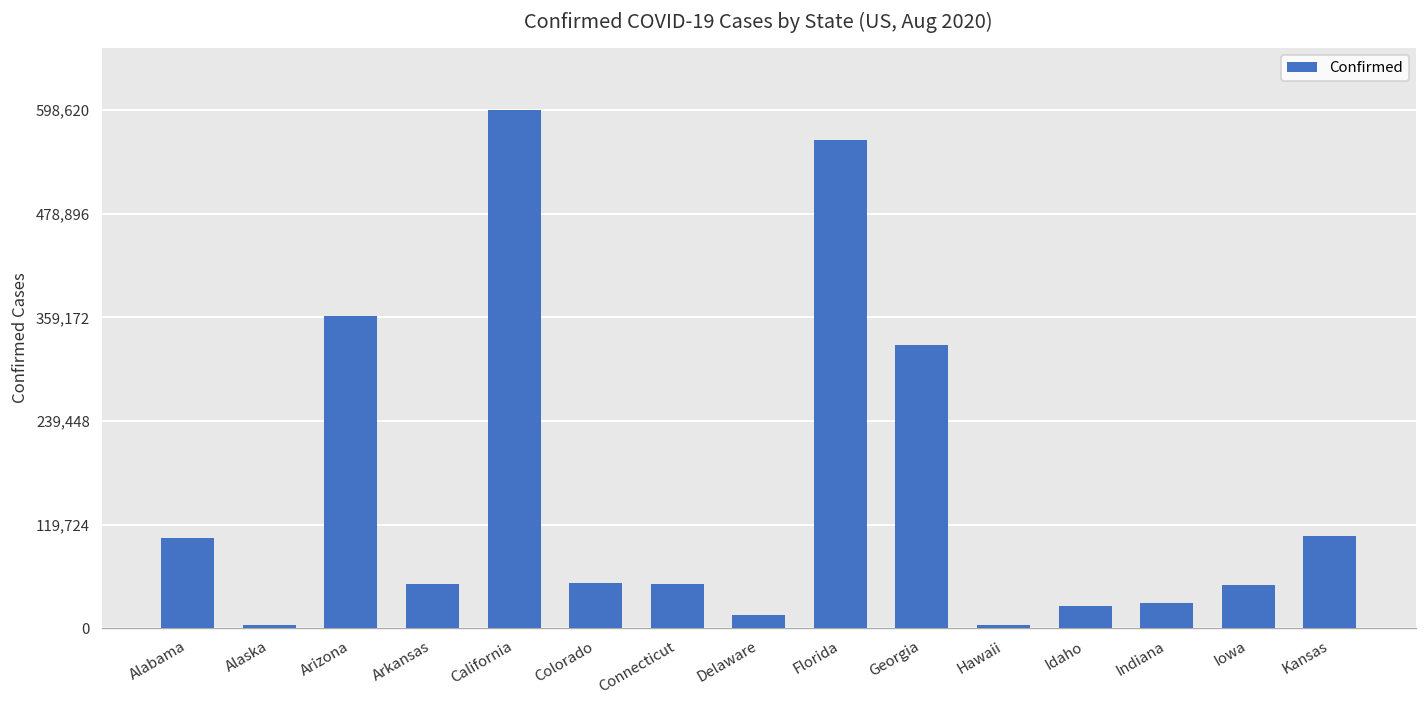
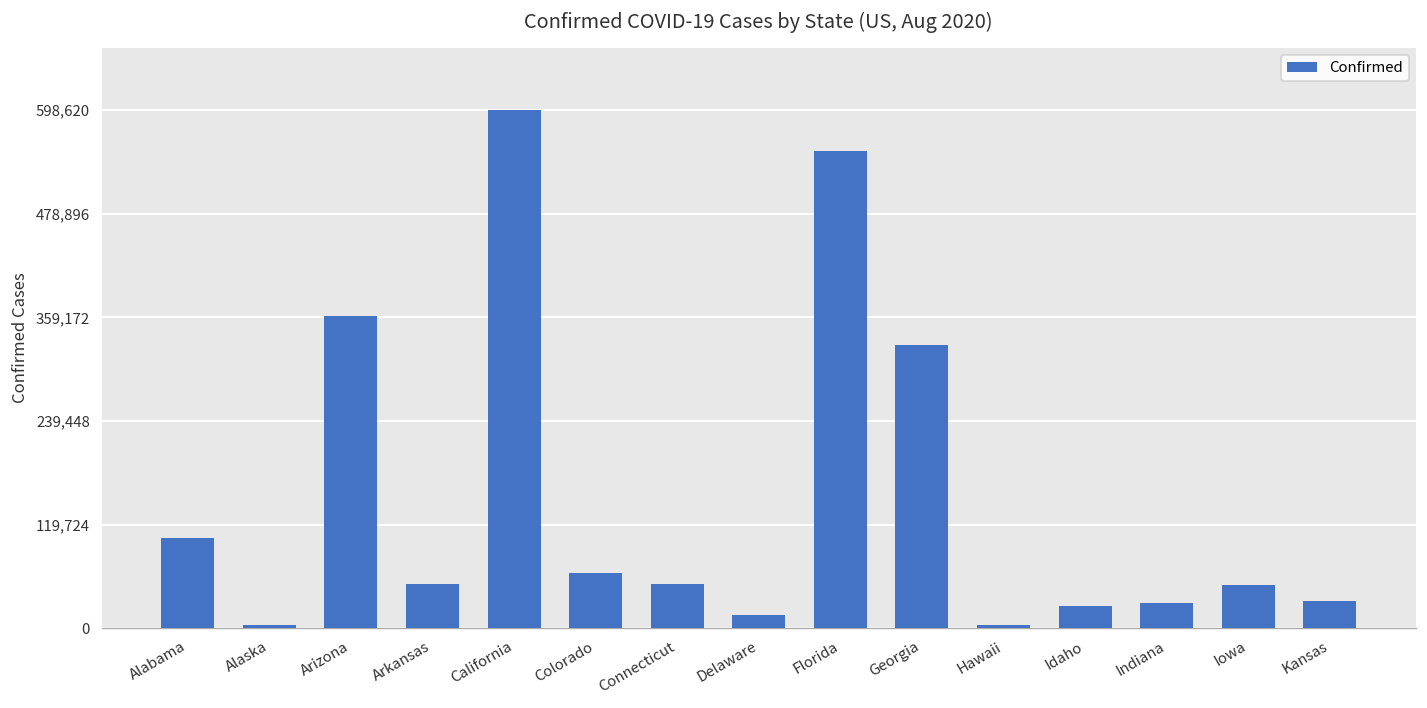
  {
    "Alabama": "100,000",
    "Alaska": "0",
    "Arizona": "360,000",
    "Arkansas": "50,000",
    "California": "600,000",
-   "Colorado": "50,000",
+   "Colorado": "60,000",
    "Connecticut": "50,000",
    "Delaware": "20,000",
-   "Florida": "560,000",
+   "Florida": "550,000",
    "Georgia": "330,000",
    "Hawaii": "0",
    "Idaho": "30,000",
    "Indiana": "30,000",
    "Iowa": "50,000",
-   "Kansas": "110,000"
+   "Kansas": "30,000"
  }
